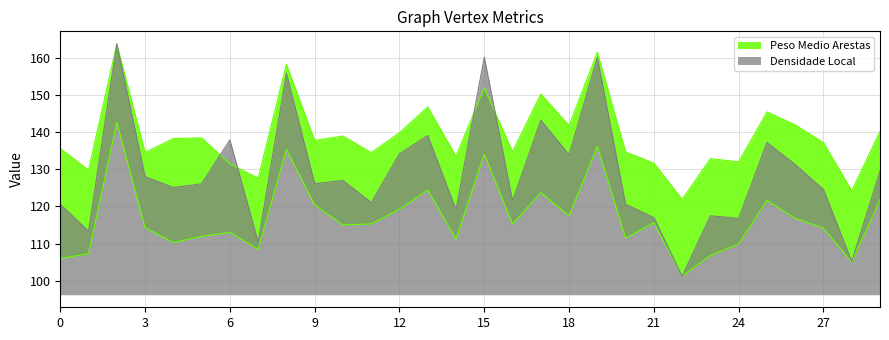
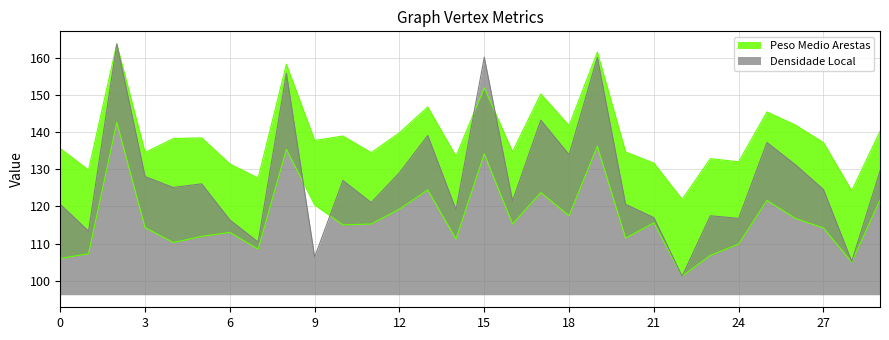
  {
    "Densidade Local": {
      "0": 121,
      "3": 128,
-     "6": 138,
-     "9": 126,
-     "12": 134,
+     "6": 116,
+     "9": 106,
+     "12": 129,
      "15": 160,
      "18": 134,
      "21": 117,
      "24": 117,
      "27": 125
    }
  }
